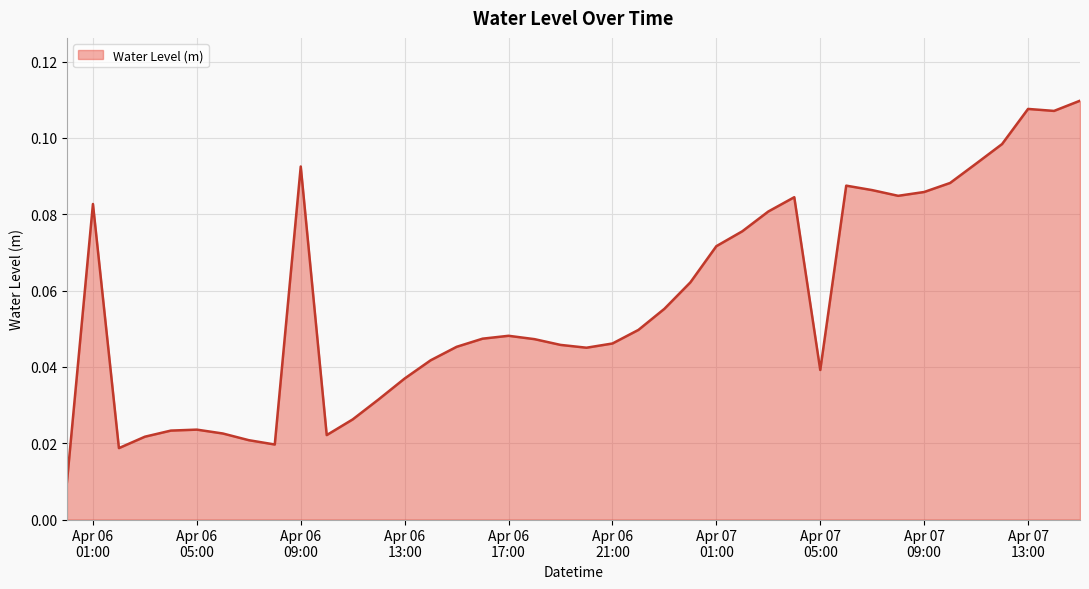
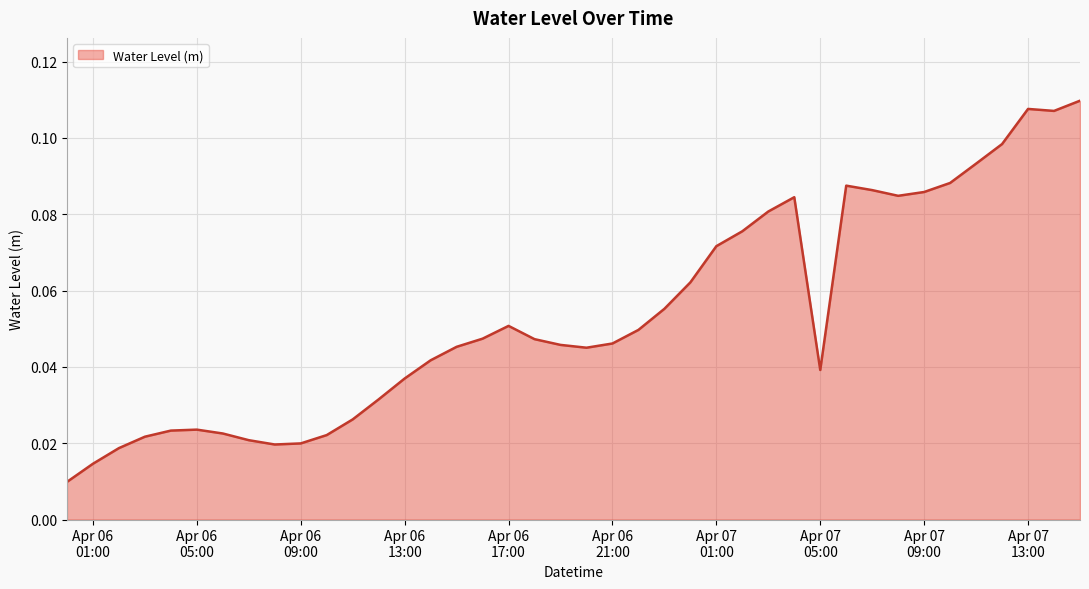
  {
-   "Apr 06 01:00": 0.083,
+   "Apr 06 01:00": 0.015,
    "Apr 06 05:00": 0.024,
-   "Apr 06 09:00": 0.093,
+   "Apr 06 09:00": 0.020,
    "Apr 06 13:00": 0.037,
-   "Apr 06 17:00": 0.048,
+   "Apr 06 17:00": 0.051,
    "Apr 06 21:00": 0.046,
    "Apr 07 01:00": 0.072,
    "Apr 07 05:00": 0.039,
    "Apr 07 09:00": 0.086,
    "Apr 07 13:00": 0.108
  }
